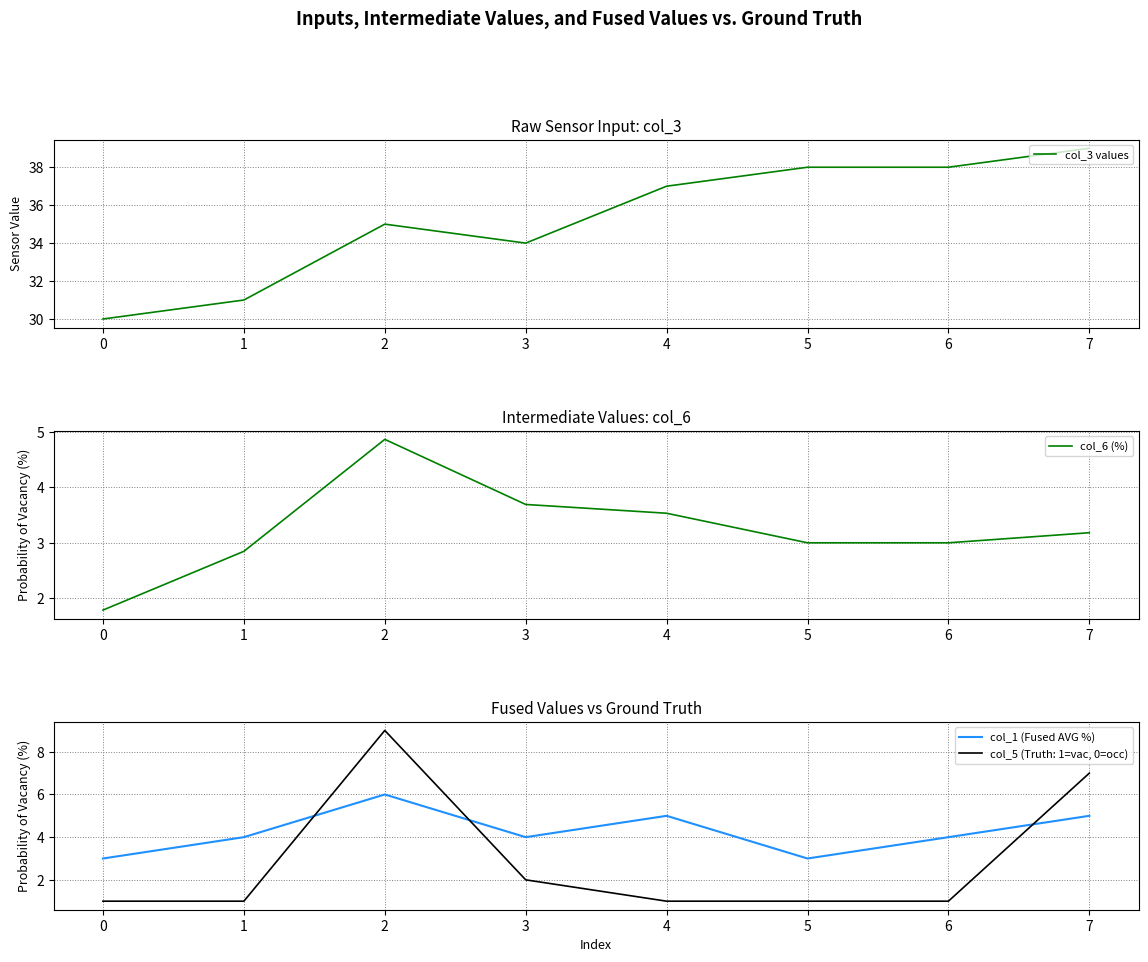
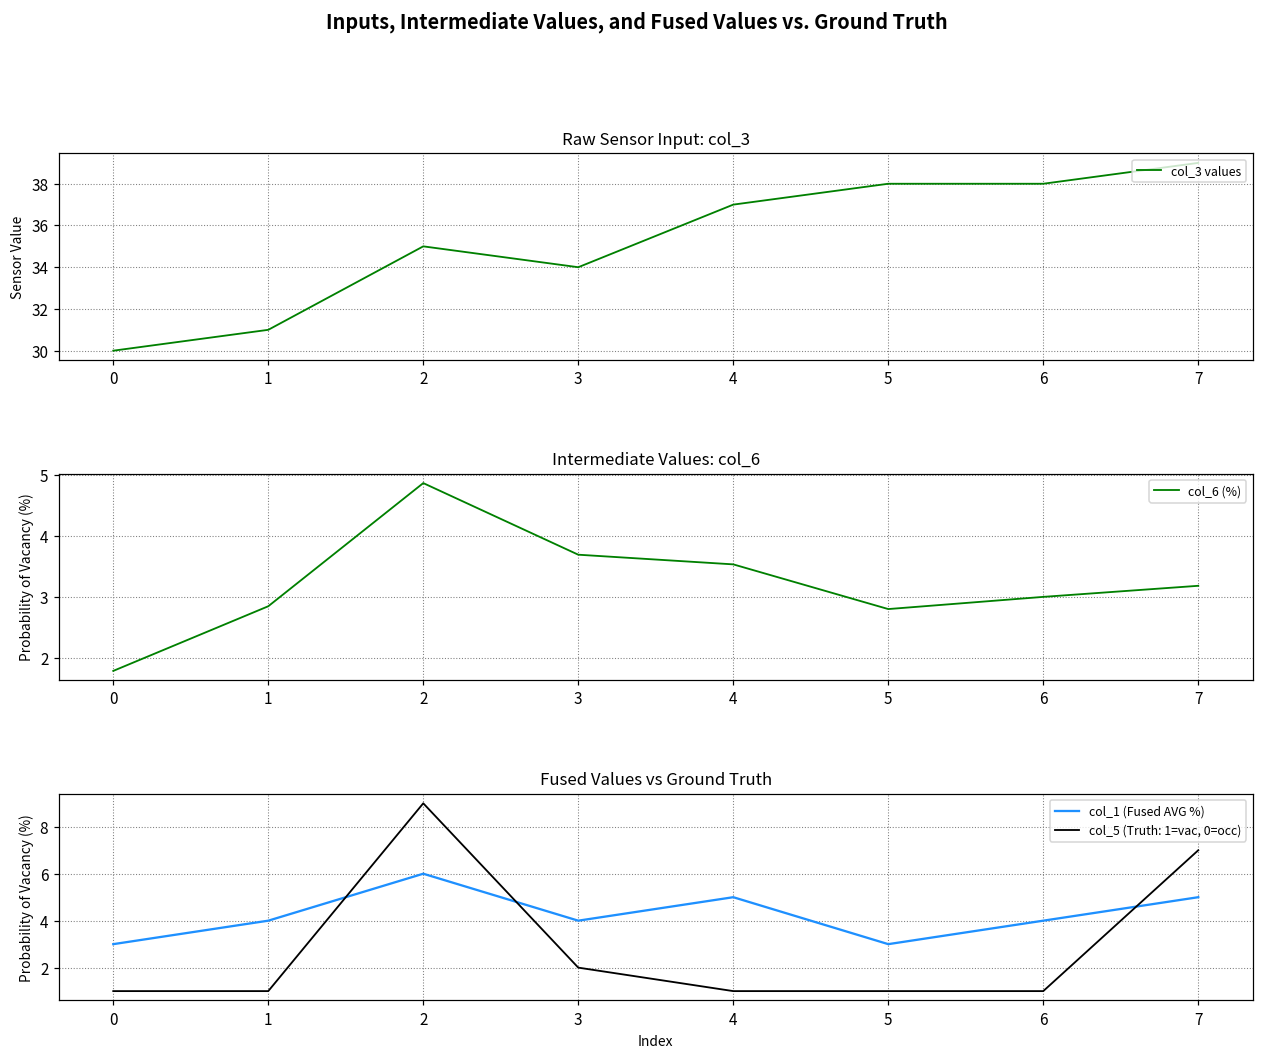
  {
    "Raw Sensor Input: col_3": {
      "0": 30.0,
      "1": 31.0,
      "2": 35.0,
      "3": 34.0,
      "4": 37.0,
      "5": 38.0,
      "6": 38.0
    },
    "Intermediate Values: col_6": {
      "0": 1.8,
      "1": 2.8,
      "2": 4.9,
      "3": 3.7,
      "4": 3.5,
-     "5": 3.0,
+     "5": 2.8,
      "6": 3.0,
      "7": 3.2
    },
    "Fused Values vs Ground Truth": {
      "col_1 (Fused AVG %)": {
        "0": 3.0,
        "1": 4.0,
        "2": 6.0,
        "3": 4.0,
        "4": 5.0,
        "5": 3.0,
        "6": 4.0,
        "7": 5.0
      },
      "col_5 (Truth: 1=vac, 0=occ)": {
        "0": 1.0,
        "1": 1.0,
        "2": 9.0,
        "3": 2.0,
        "4": 1.0,
        "5": 1.0,
        "6": 1.0,
        "7": 7.0
      }
    }
  }
